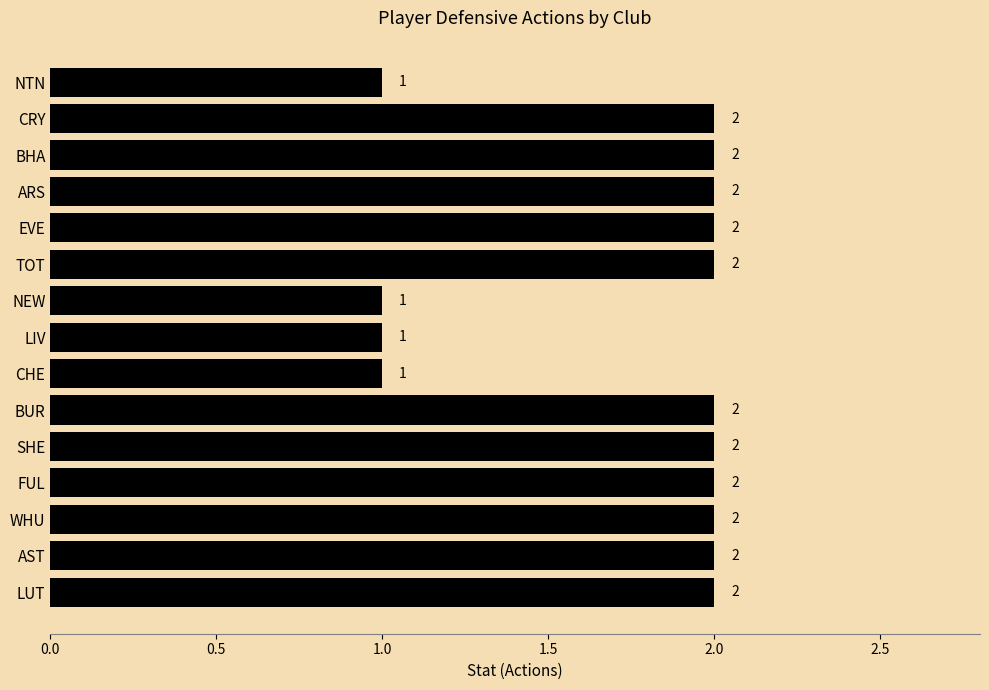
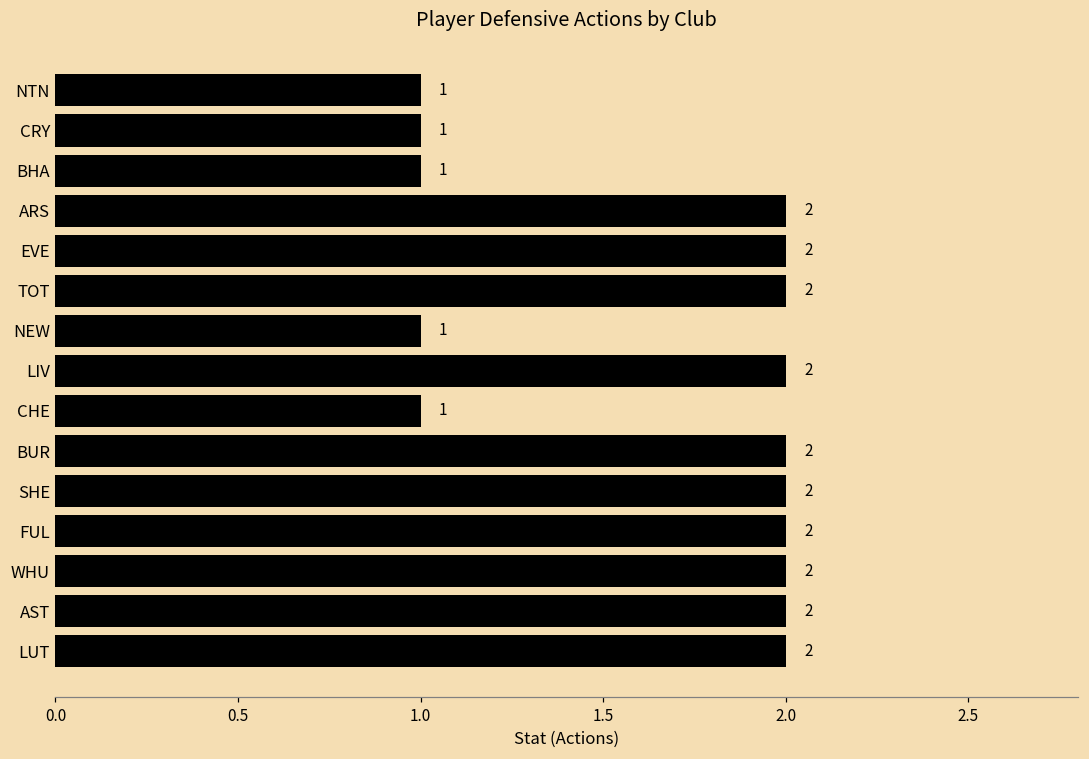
  {
    "NTN": 1,
-   "CRY": 2,
-   "BHA": 2,
+   "CRY": 1,
+   "BHA": 1,
    "ARS": 2,
    "EVE": 2,
    "TOT": 2,
    "NEW": 1,
-   "LIV": 1,
+   "LIV": 2,
    "CHE": 1,
    "BUR": 2,
    "SHE": 2,
    "FUL": 2,
    "WHU": 2,
    "AST": 2,
    "LUT": 2
  }
